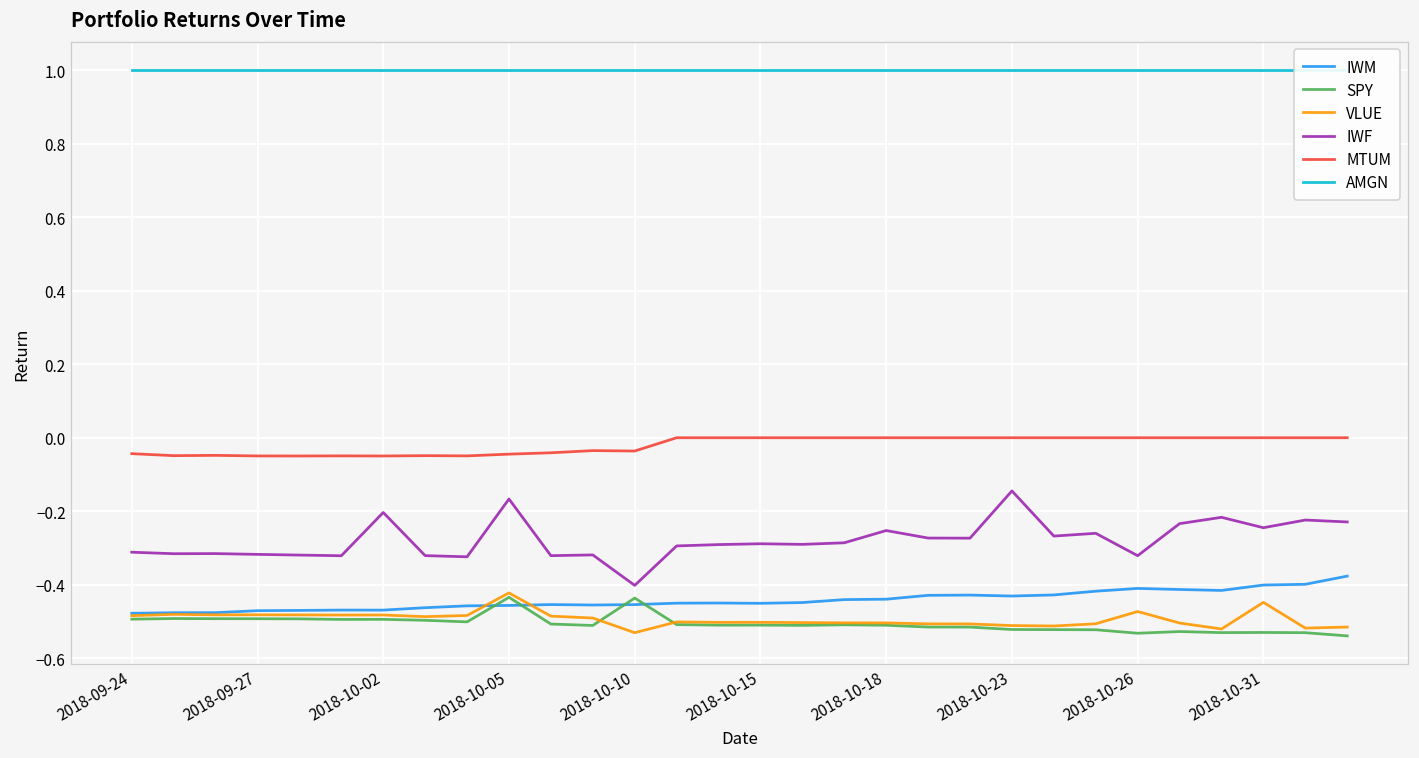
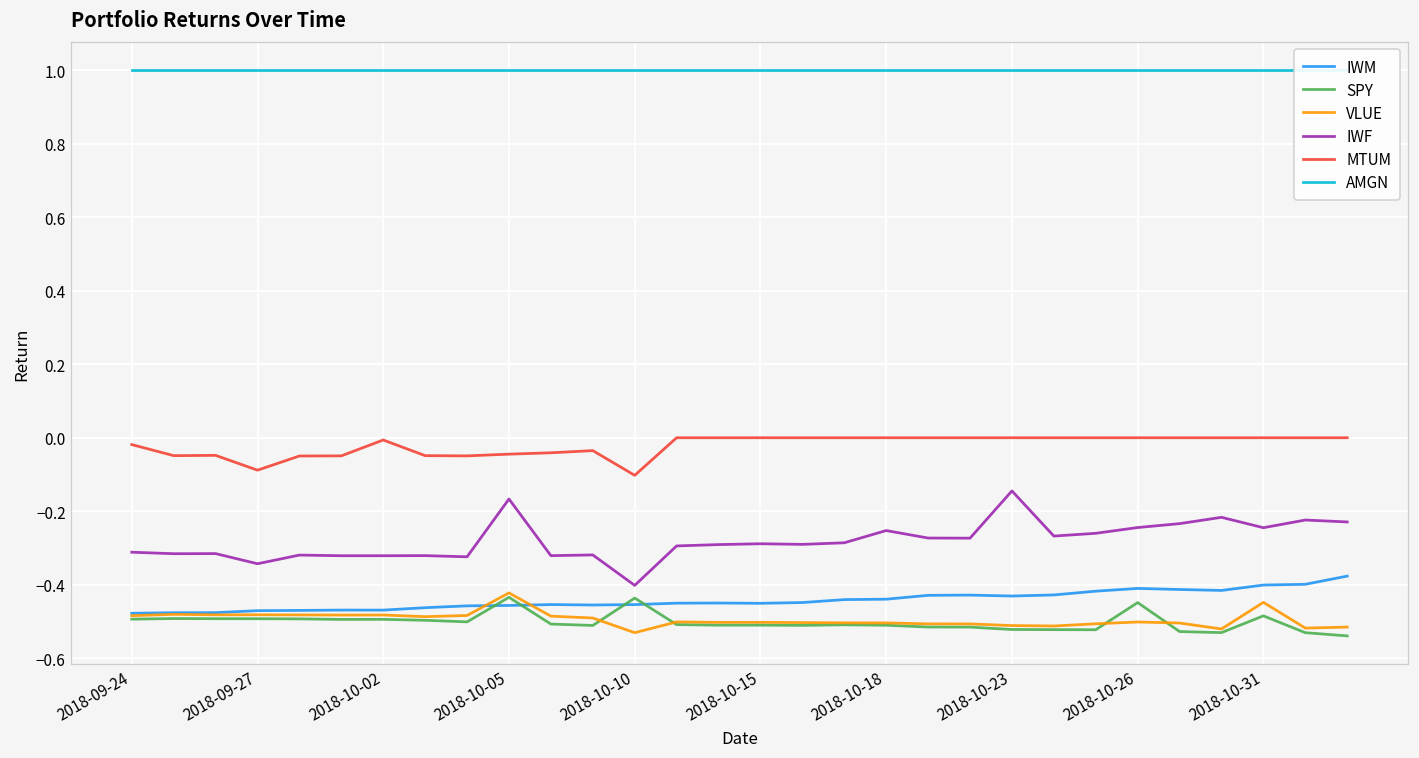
  {
    "SPY": {
      "2018-09-24": -0.49,
      "2018-09-27": -0.49,
      "2018-10-02": -0.49,
      "2018-10-05": -0.43,
      "2018-10-10": -0.44,
      "2018-10-23": -0.52,
-     "2018-10-26": -0.53,
-     "2018-10-31": -0.53
+     "2018-10-26": -0.45,
+     "2018-10-31": -0.48
    },
    "VLUE": {
      "2018-09-27": -0.48,
      "2018-10-02": -0.48,
      "2018-10-05": -0.42,
      "2018-10-10": -0.53,
      "2018-10-23": -0.51,
-     "2018-10-26": -0.47,
+     "2018-10-26": -0.50,
      "2018-10-31": -0.45
    },
    "IWF": {
      "2018-09-24": -0.31,
-     "2018-09-27": -0.32,
-     "2018-10-02": -0.20,
+     "2018-09-27": -0.34,
+     "2018-10-02": -0.32,
      "2018-10-05": -0.17,
      "2018-10-10": -0.40,
      "2018-10-15": -0.29,
      "2018-10-18": -0.25,
      "2018-10-23": -0.14,
-     "2018-10-26": -0.32,
+     "2018-10-26": -0.24,
      "2018-10-31": -0.24
    },
    "MTUM": {
-     "2018-09-24": -0.04,
-     "2018-09-27": -0.05,
-     "2018-10-02": -0.05,
+     "2018-09-24": -0.02,
+     "2018-09-27": -0.09,
+     "2018-10-02": -0.01,
      "2018-10-05": -0.04,
-     "2018-10-10": -0.04,
+     "2018-10-10": -0.10,
      "2018-10-15": 0.00,
      "2018-10-18": 0.00,
      "2018-10-23": 0.00,
      "2018-10-26": 0.00,
      "2018-10-31": 0.00
    }
  }
